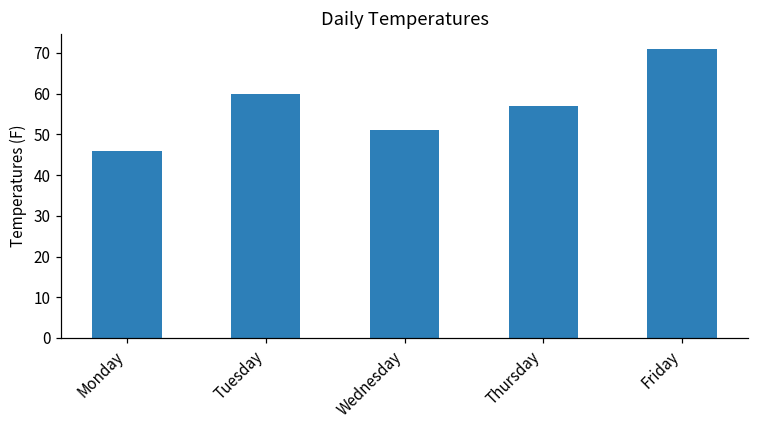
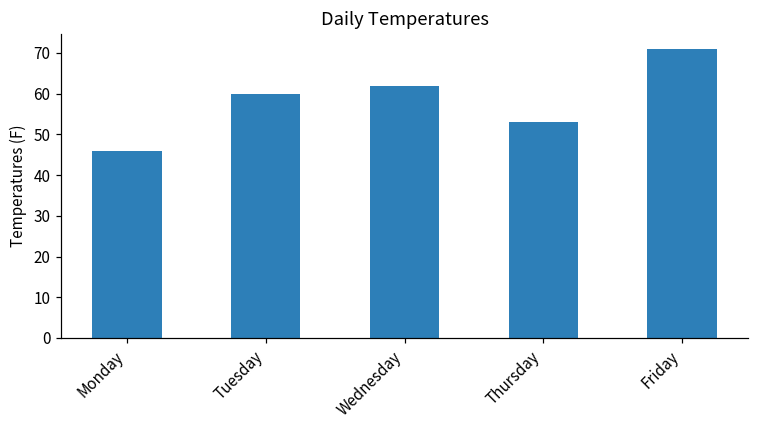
  {
    "Monday": 46,
    "Tuesday": 60,
-   "Wednesday": 51,
-   "Thursday": 57,
+   "Wednesday": 62,
+   "Thursday": 53,
    "Friday": 71
  }
